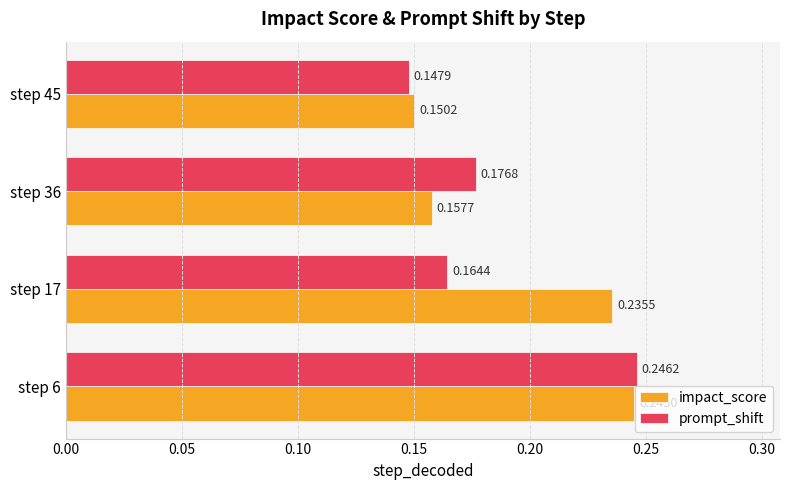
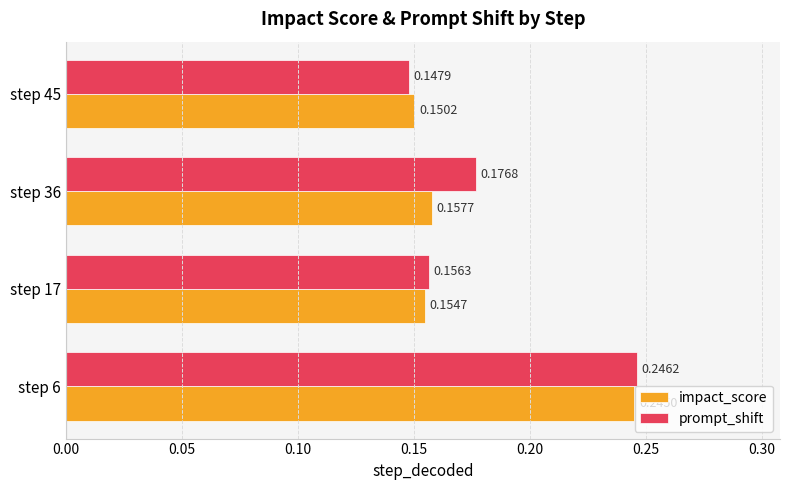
  {
    "impact_score": {
      "step 45": 0.1502,
      "step 36": 0.1577,
-     "step 17": 0.2355
+     "step 17": 0.1547
    },
    "prompt_shift": {
      "step 45": 0.1479,
      "step 36": 0.1768,
-     "step 17": 0.1644,
+     "step 17": 0.1563,
      "step 6": 0.2462
    }
  }
